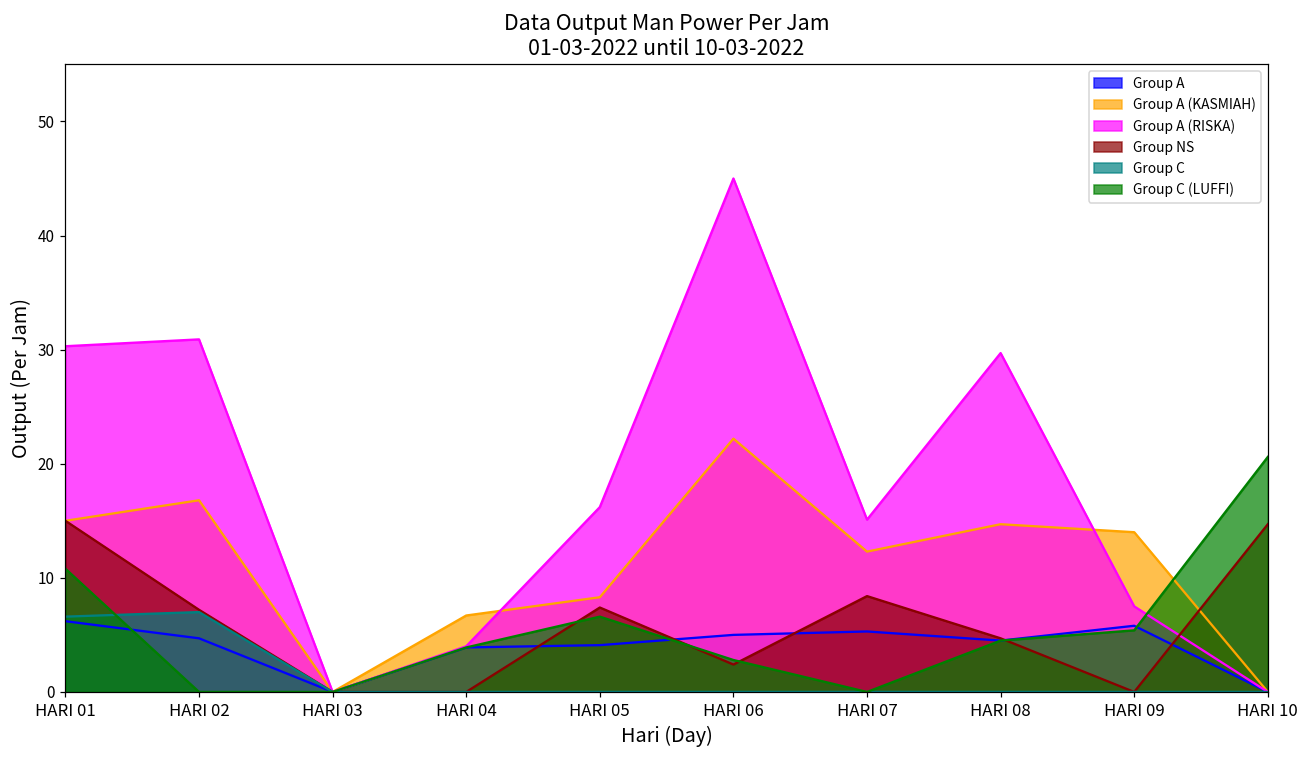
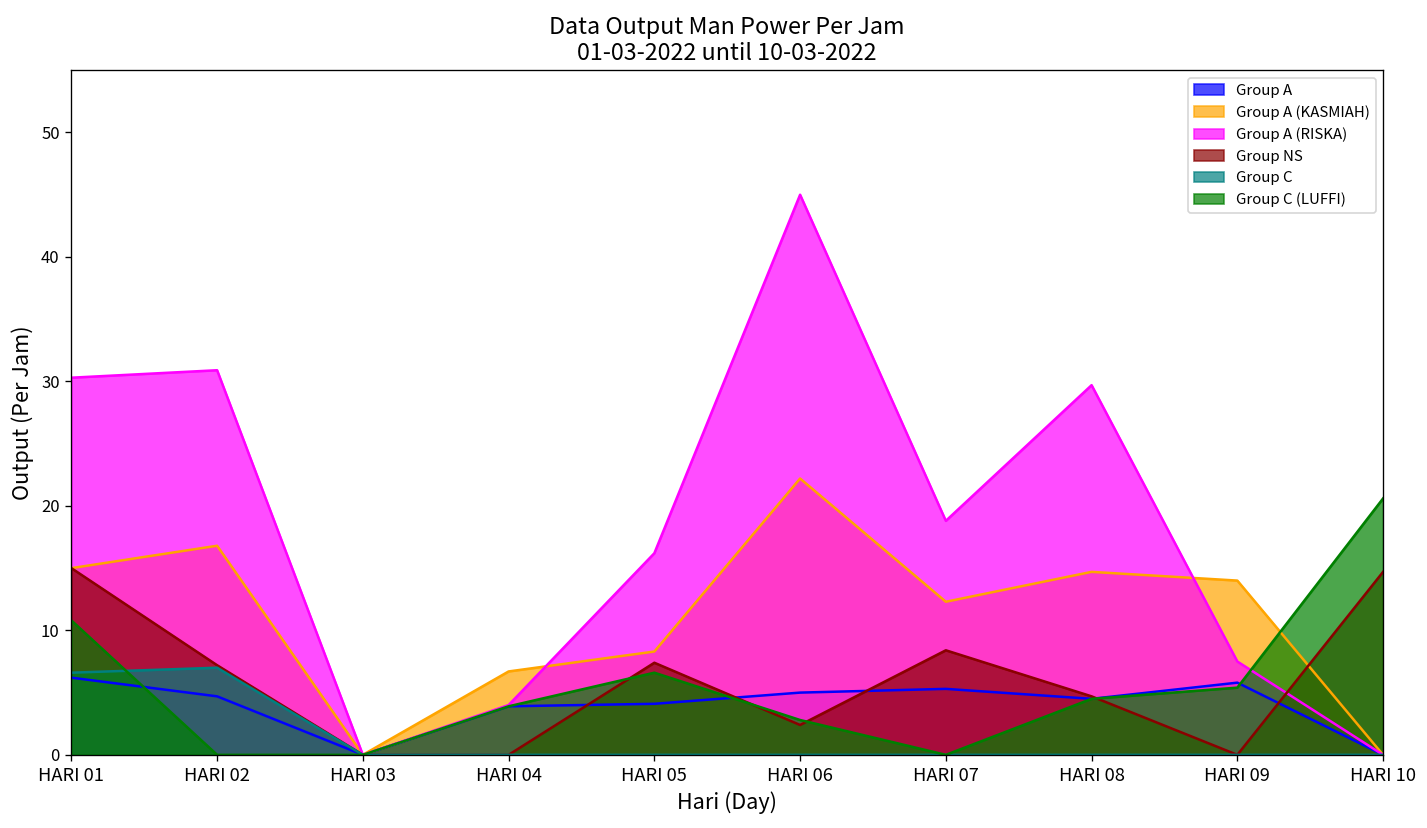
  {
    "Group A": {
      "HARI 01": 6.2,
      "HARI 02": 4.7,
      "HARI 05": 4.1,
      "HARI 06": 5.0,
      "HARI 07": 5.3,
      "HARI 09": 5.8
    },
    "Group A (KASMIAH)": {
      "HARI 02": 16.8,
      "HARI 04": 6.7,
      "HARI 05": 8.3,
      "HARI 06": 22.2,
      "HARI 07": 12.3,
      "HARI 08": 14.7,
      "HARI 09": 14.0
    },
    "Group A (RISKA)": {
      "HARI 01": 30.3,
      "HARI 02": 30.9,
      "HARI 05": 16.2,
      "HARI 06": 45.0,
-     "HARI 07": 15.1,
+     "HARI 07": 18.8,
      "HARI 08": 29.7,
      "HARI 09": 7.5
    },
    "Group NS": {
      "HARI 05": 7.4,
      "HARI 06": 2.4,
      "HARI 07": 8.4,
      "HARI 10": 14.7
    },
    "Group C": {
      "HARI 01": 6.6,
      "HARI 05": 0.0,
      "HARI 06": 0.0,
      "HARI 08": 0.0
    },
    "Group C (LUFFI)": {
      "HARI 01": 10.8,
      "HARI 02": 0.0,
      "HARI 05": 6.6,
      "HARI 06": 2.8,
      "HARI 09": 5.4,
      "HARI 10": 20.6
    }
  }
